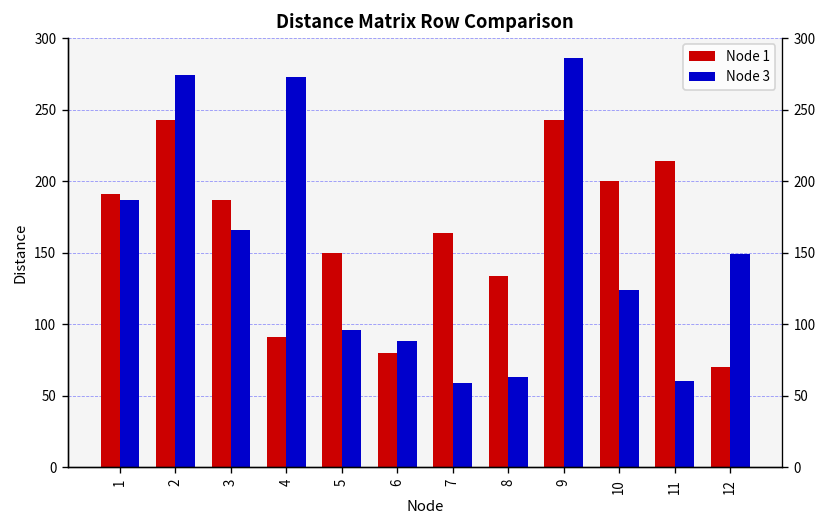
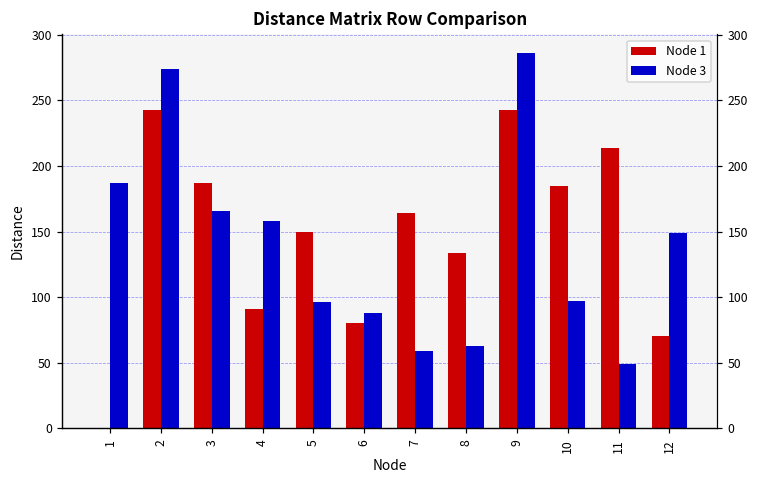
  {
    "Node 1": {
-     "1": 191,
+     "1": 0,
      "2": 243,
      "3": 187,
      "4": 91,
      "5": 150,
      "6": 80,
      "7": 164,
      "8": 134,
      "9": 243,
-     "10": 200,
+     "10": 185,
      "11": 214,
      "12": 70
    },
    "Node 3": {
      "1": 187,
      "2": 274,
      "3": 166,
-     "4": 273,
+     "4": 158,
      "5": 96,
      "6": 88,
      "7": 59,
      "8": 63,
      "9": 286,
-     "10": 124,
-     "11": 60,
+     "10": 97,
+     "11": 49,
      "12": 149
    }
  }
